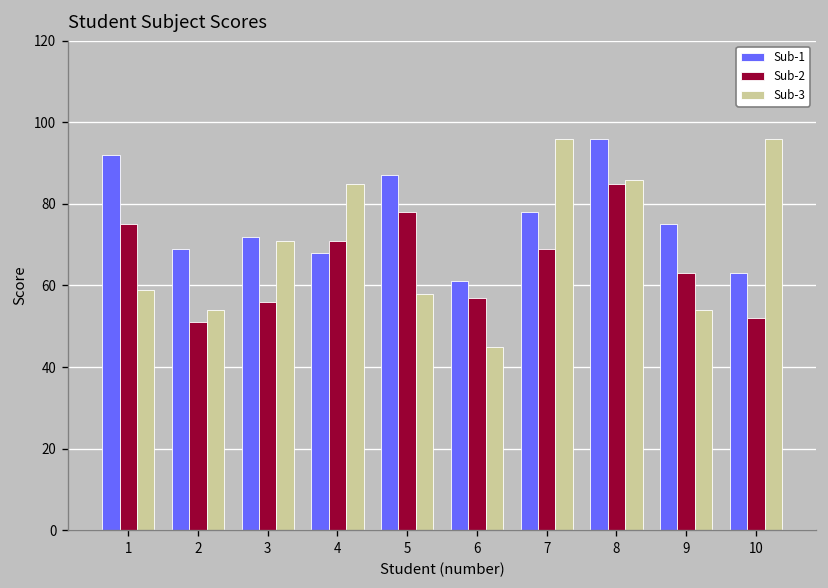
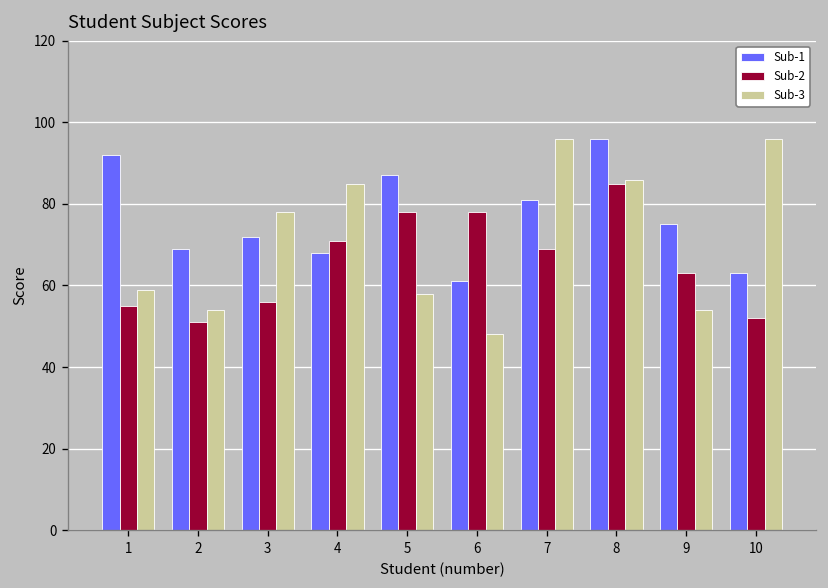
  {
    "Sub-1": {
      "1": 92,
      "2": 69,
      "3": 72,
      "4": 68,
      "5": 87,
      "6": 61,
-     "7": 78,
+     "7": 81,
      "8": 96,
      "9": 75,
      "10": 63
    },
    "Sub-2": {
-     "1": 75,
+     "1": 55,
      "2": 51,
      "3": 56,
      "4": 71,
      "5": 78,
-     "6": 57,
+     "6": 78,
      "7": 69,
      "8": 85,
      "9": 63,
      "10": 52
    },
    "Sub-3": {
      "1": 59,
      "2": 54,
-     "3": 71,
+     "3": 78,
      "4": 85,
      "5": 58,
-     "6": 45,
+     "6": 48,
      "7": 96,
      "8": 86,
      "9": 54,
      "10": 96
    }
  }
